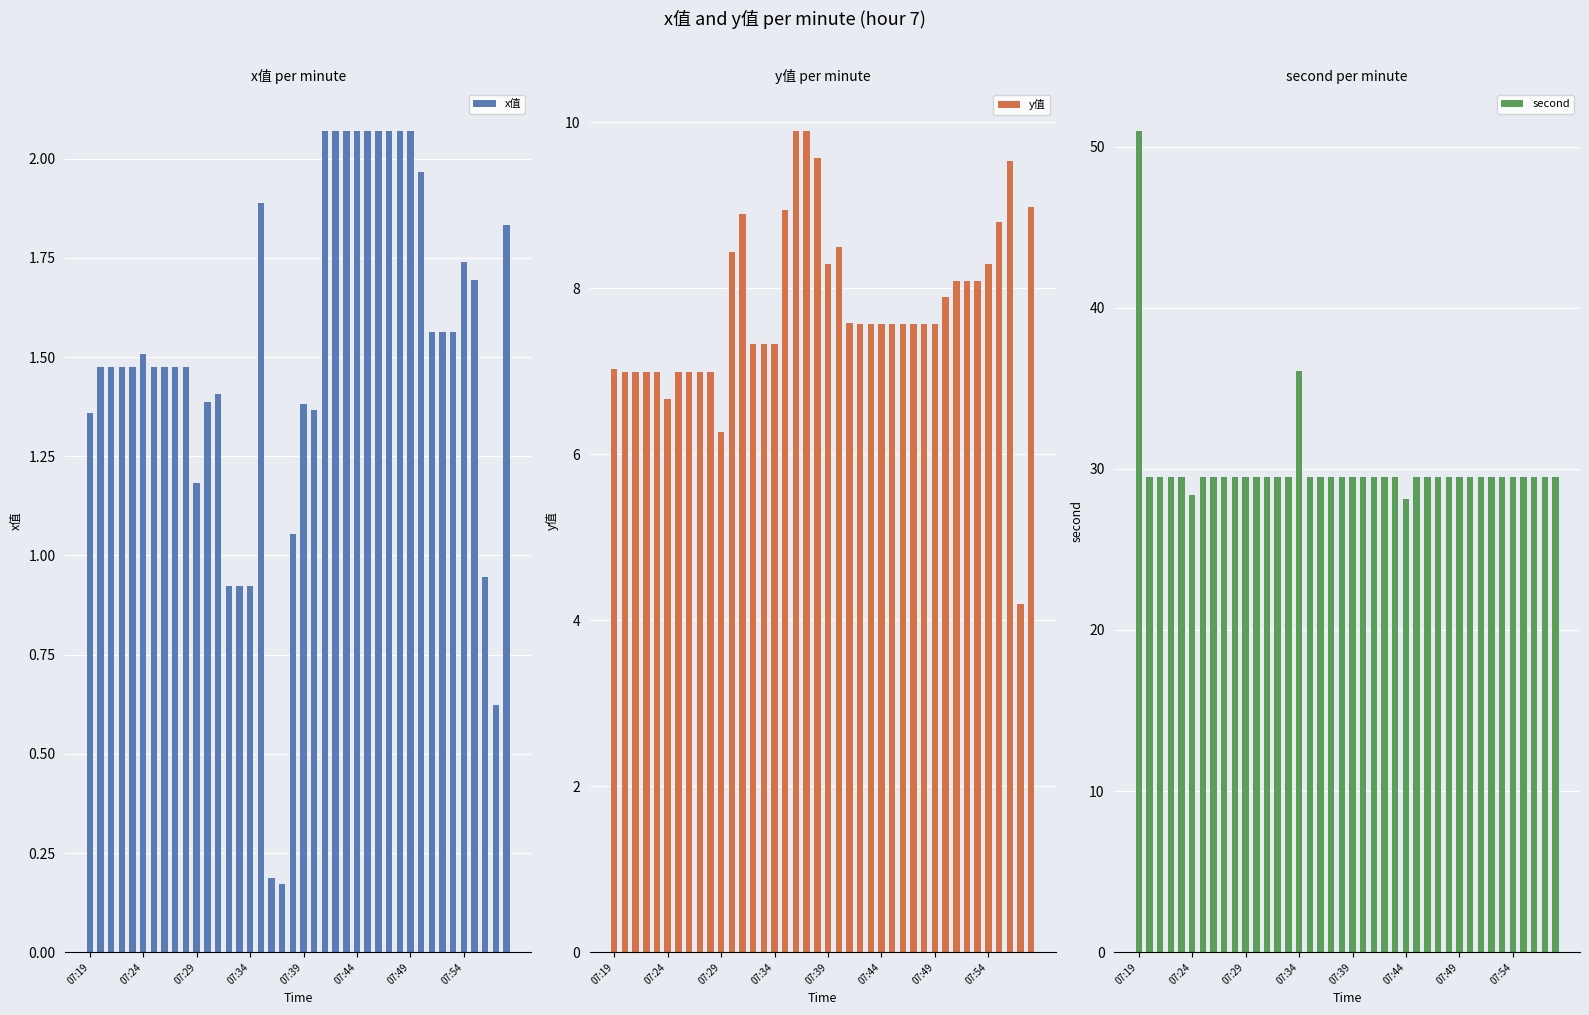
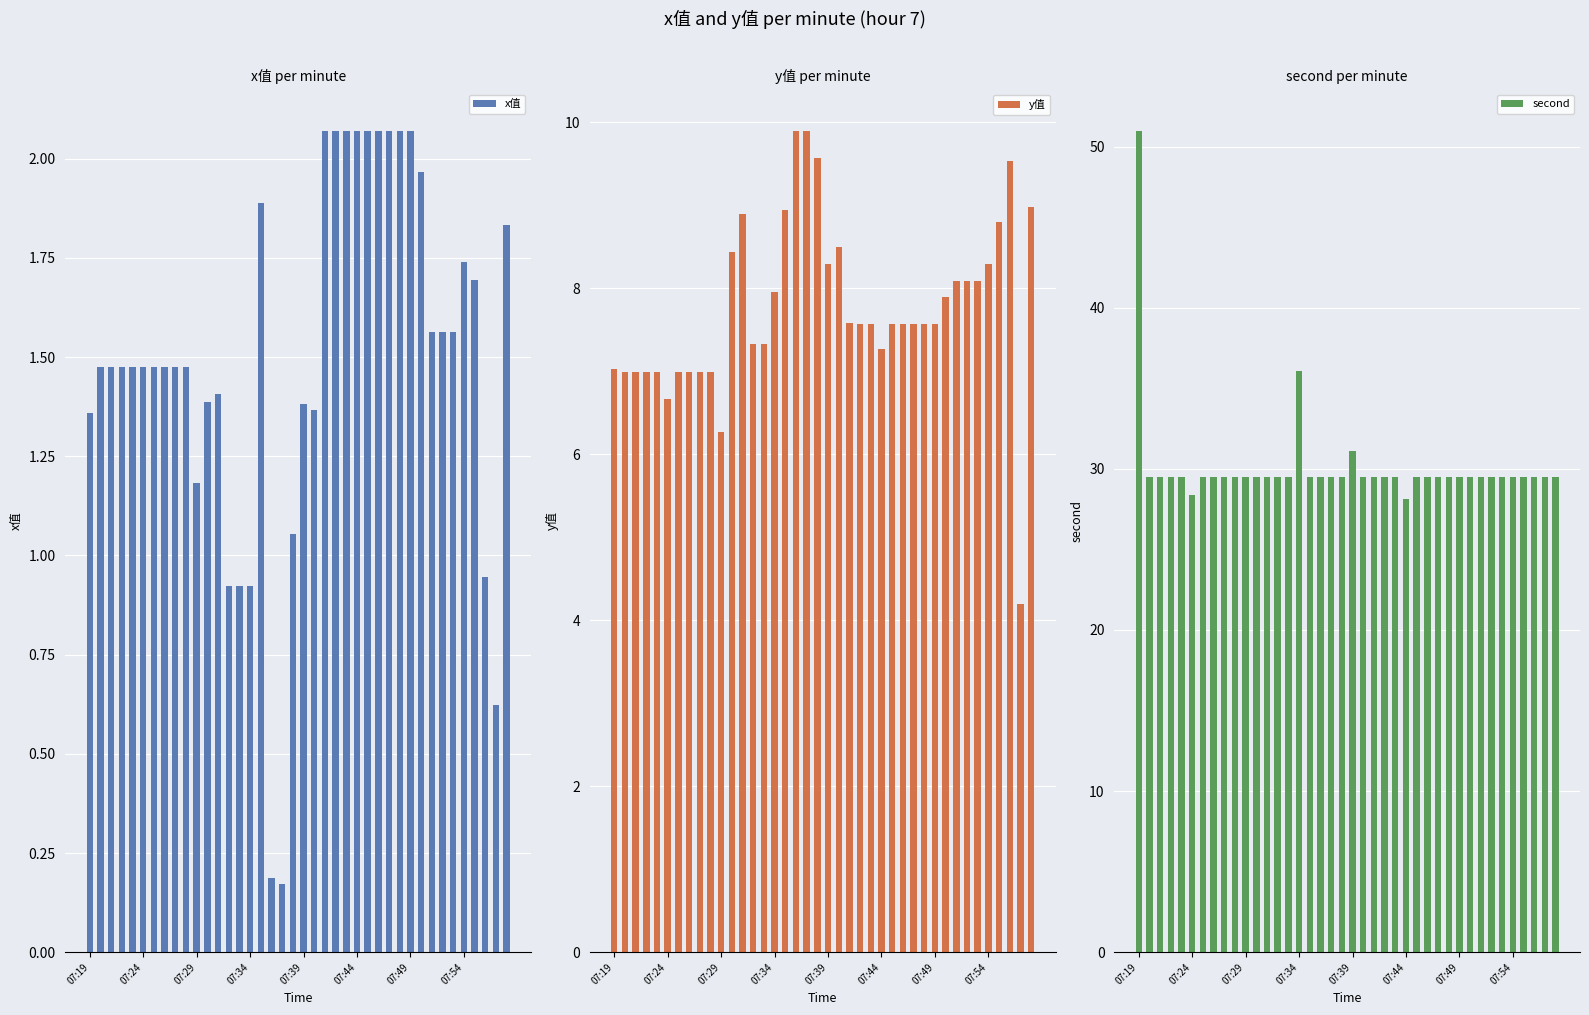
  {
    "x值 per minute": {
      "07:19": 1.36,
-     "07:24": 1.51,
+     "07:24": 1.48,
      "07:29": 1.18,
      "07:34": 0.92,
      "07:39": 1.38,
      "07:44": 2.07,
      "07:49": 2.07,
      "07:54": 1.74
    },
    "y值 per minute": {
      "07:19": 7.0,
      "07:24": 6.7,
      "07:29": 6.3,
-     "07:34": 7.3,
+     "07:34": 8.0,
      "07:39": 8.3,
-     "07:44": 7.6,
+     "07:44": 7.3,
      "07:49": 7.6,
      "07:54": 8.3
    },
    "second per minute": {
      "07:19": 51.0,
      "07:24": 28.4,
      "07:29": 29.5,
      "07:34": 36.1,
-     "07:39": 29.5,
+     "07:39": 31.1,
      "07:44": 28.1,
      "07:49": 29.5,
      "07:54": 29.5
    }
  }
